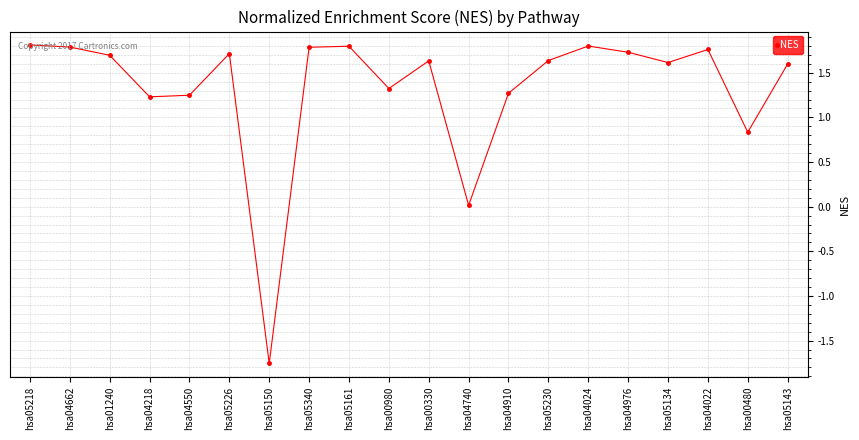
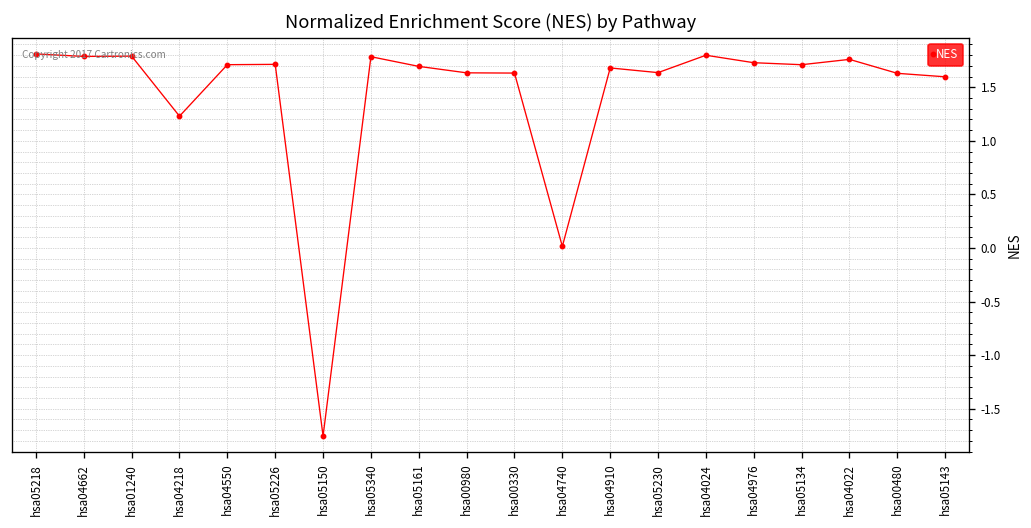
  {
-   "hsa01240": 1.7,
+   "hsa01240": 1.8,
    "hsa04218": 1.2,
-   "hsa04550": 1.2,
+   "hsa04550": 1.7,
    "hsa05226": 1.7,
    "hsa05150": -1.8,
    "hsa05340": 1.8,
-   "hsa05161": 1.8,
-   "hsa00980": 1.3,
+   "hsa05161": 1.7,
+   "hsa00980": 1.6,
    "hsa00330": 1.6,
    "hsa04740": 0.0,
-   "hsa04910": 1.3,
+   "hsa04910": 1.7,
    "hsa05230": 1.6,
    "hsa04024": 1.8,
    "hsa04976": 1.7,
-   "hsa05134": 1.6,
+   "hsa05134": 1.7,
    "hsa04022": 1.8,
-   "hsa00480": 0.8,
+   "hsa00480": 1.6,
    "hsa05143": 1.6
  }
